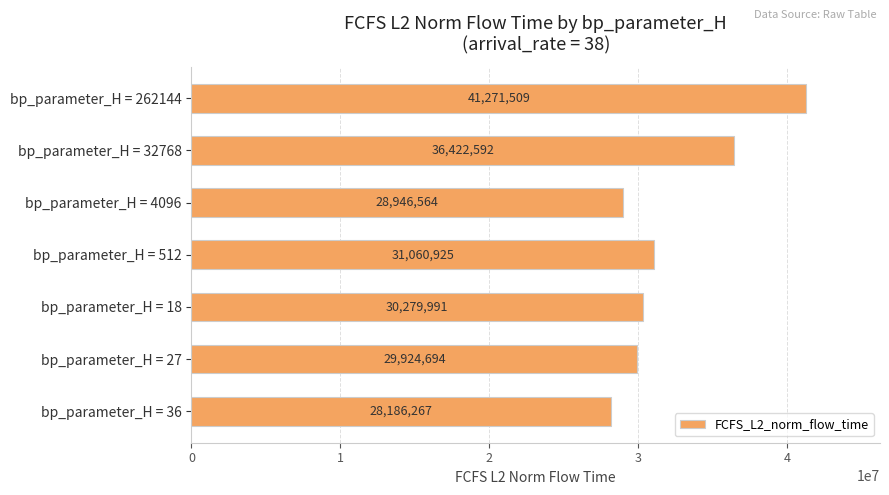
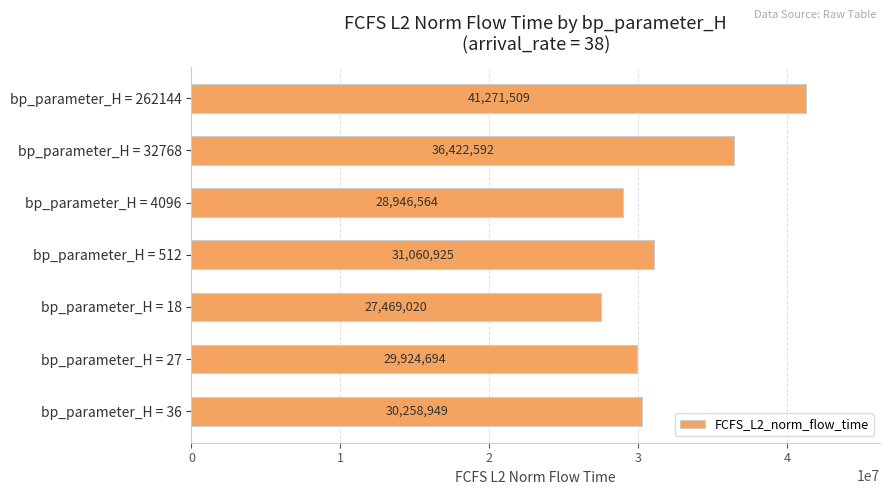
  {
    "bp_parameter_H = 262144": "41,271,509",
    "bp_parameter_H = 32768": "36,422,592",
    "bp_parameter_H = 4096": "28,946,564",
    "bp_parameter_H = 512": "31,060,925",
-   "bp_parameter_H = 18": "30,279,991",
+   "bp_parameter_H = 18": "27,469,020",
    "bp_parameter_H = 27": "29,924,694",
-   "bp_parameter_H = 36": "28,186,267"
+   "bp_parameter_H = 36": "30,258,949"
  }
